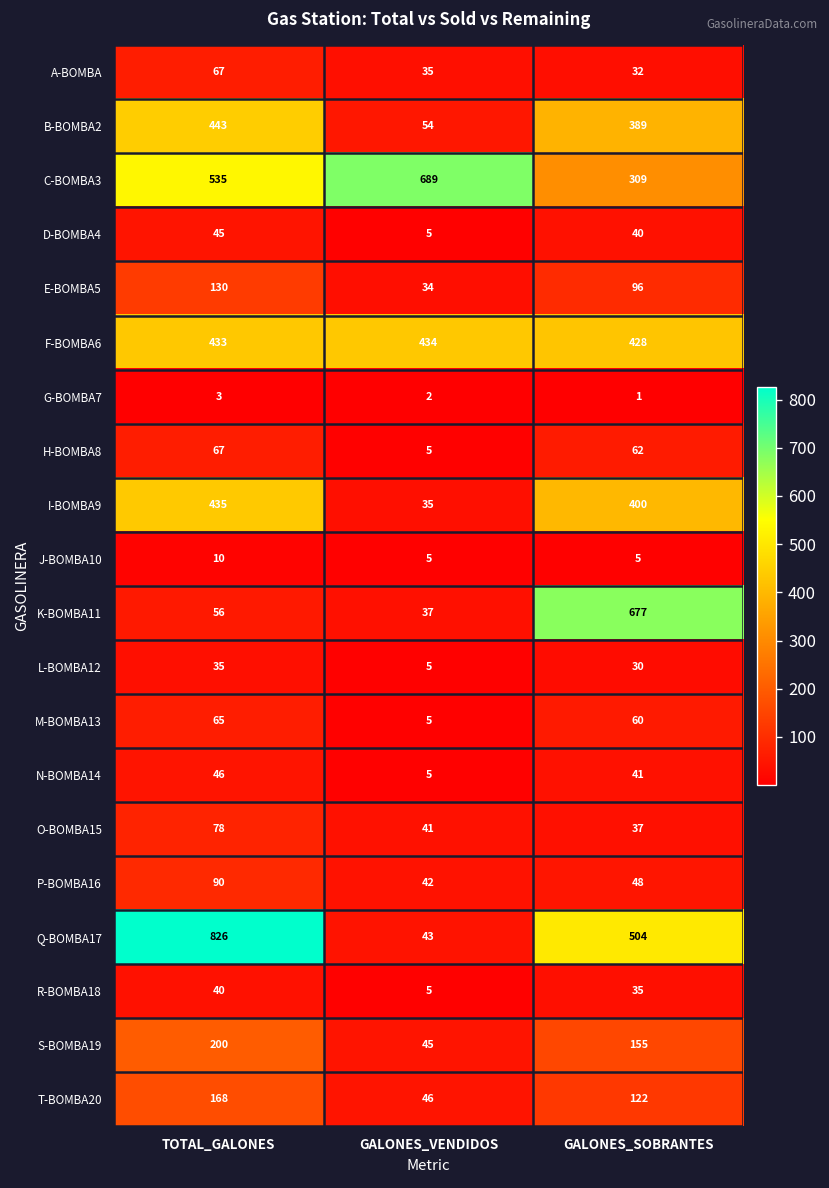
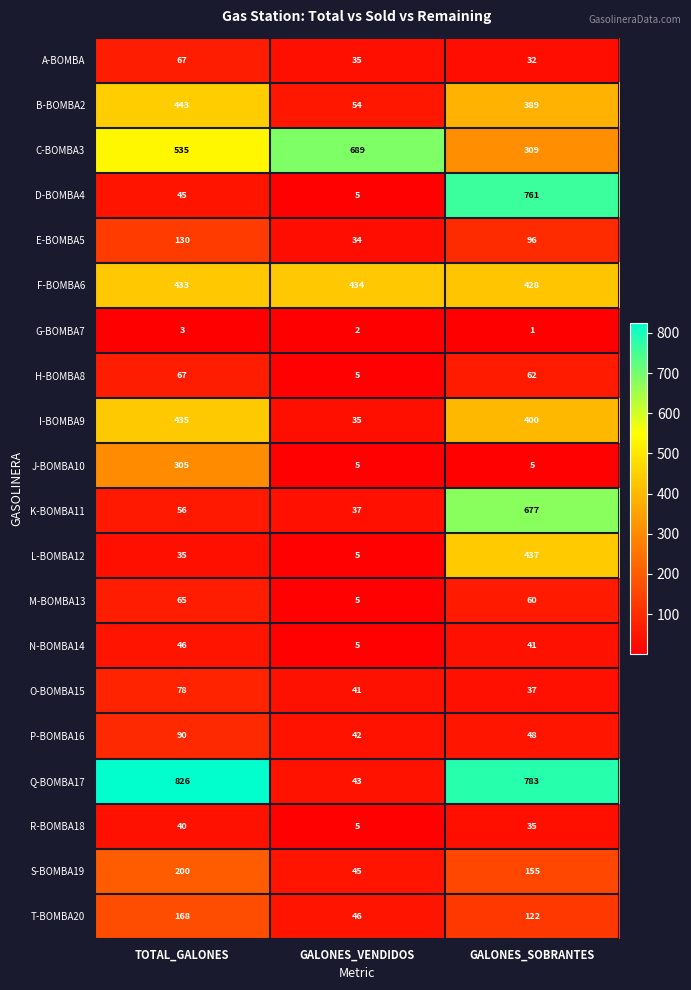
  {
    "A-BOMBA": {
      "TOTAL_GALONES": 67,
      "GALONES_VENDIDOS": 35,
      "GALONES_SOBRANTES": 32
    },
    "B-BOMBA2": {
      "TOTAL_GALONES": 443,
      "GALONES_VENDIDOS": 54,
      "GALONES_SOBRANTES": 389
    },
    "C-BOMBA3": {
      "TOTAL_GALONES": 535,
      "GALONES_VENDIDOS": 689,
      "GALONES_SOBRANTES": 309
    },
    "D-BOMBA4": {
      "TOTAL_GALONES": 45,
      "GALONES_VENDIDOS": 5,
-     "GALONES_SOBRANTES": 40
+     "GALONES_SOBRANTES": 761
    },
    "E-BOMBA5": {
      "TOTAL_GALONES": 130,
      "GALONES_VENDIDOS": 34,
      "GALONES_SOBRANTES": 96
    },
    "F-BOMBA6": {
      "TOTAL_GALONES": 433,
      "GALONES_VENDIDOS": 434,
      "GALONES_SOBRANTES": 428
    },
    "G-BOMBA7": {
      "TOTAL_GALONES": 3,
      "GALONES_VENDIDOS": 2,
      "GALONES_SOBRANTES": 1
    },
    "H-BOMBA8": {
      "TOTAL_GALONES": 67,
      "GALONES_VENDIDOS": 5,
      "GALONES_SOBRANTES": 62
    },
    "I-BOMBA9": {
      "TOTAL_GALONES": 435,
      "GALONES_VENDIDOS": 35,
      "GALONES_SOBRANTES": 400
    },
    "J-BOMBA10": {
-     "TOTAL_GALONES": 10,
+     "TOTAL_GALONES": 305,
      "GALONES_VENDIDOS": 5,
      "GALONES_SOBRANTES": 5
    },
    "K-BOMBA11": {
      "TOTAL_GALONES": 56,
      "GALONES_VENDIDOS": 37,
      "GALONES_SOBRANTES": 677
    },
    "L-BOMBA12": {
      "TOTAL_GALONES": 35,
      "GALONES_VENDIDOS": 5,
-     "GALONES_SOBRANTES": 30
+     "GALONES_SOBRANTES": 437
    },
    "M-BOMBA13": {
      "TOTAL_GALONES": 65,
      "GALONES_VENDIDOS": 5,
      "GALONES_SOBRANTES": 60
    },
    "N-BOMBA14": {
      "TOTAL_GALONES": 46,
      "GALONES_VENDIDOS": 5,
      "GALONES_SOBRANTES": 41
    },
    "O-BOMBA15": {
      "TOTAL_GALONES": 78,
      "GALONES_VENDIDOS": 41,
      "GALONES_SOBRANTES": 37
    },
    "P-BOMBA16": {
      "TOTAL_GALONES": 90,
      "GALONES_VENDIDOS": 42,
      "GALONES_SOBRANTES": 48
    },
    "Q-BOMBA17": {
      "TOTAL_GALONES": 826,
      "GALONES_VENDIDOS": 43,
-     "GALONES_SOBRANTES": 504
+     "GALONES_SOBRANTES": 783
    },
    "R-BOMBA18": {
      "TOTAL_GALONES": 40,
      "GALONES_VENDIDOS": 5,
      "GALONES_SOBRANTES": 35
    },
    "S-BOMBA19": {
      "TOTAL_GALONES": 200,
      "GALONES_VENDIDOS": 45,
      "GALONES_SOBRANTES": 155
    },
    "T-BOMBA20": {
      "TOTAL_GALONES": 168,
      "GALONES_VENDIDOS": 46,
      "GALONES_SOBRANTES": 122
    }
  }
